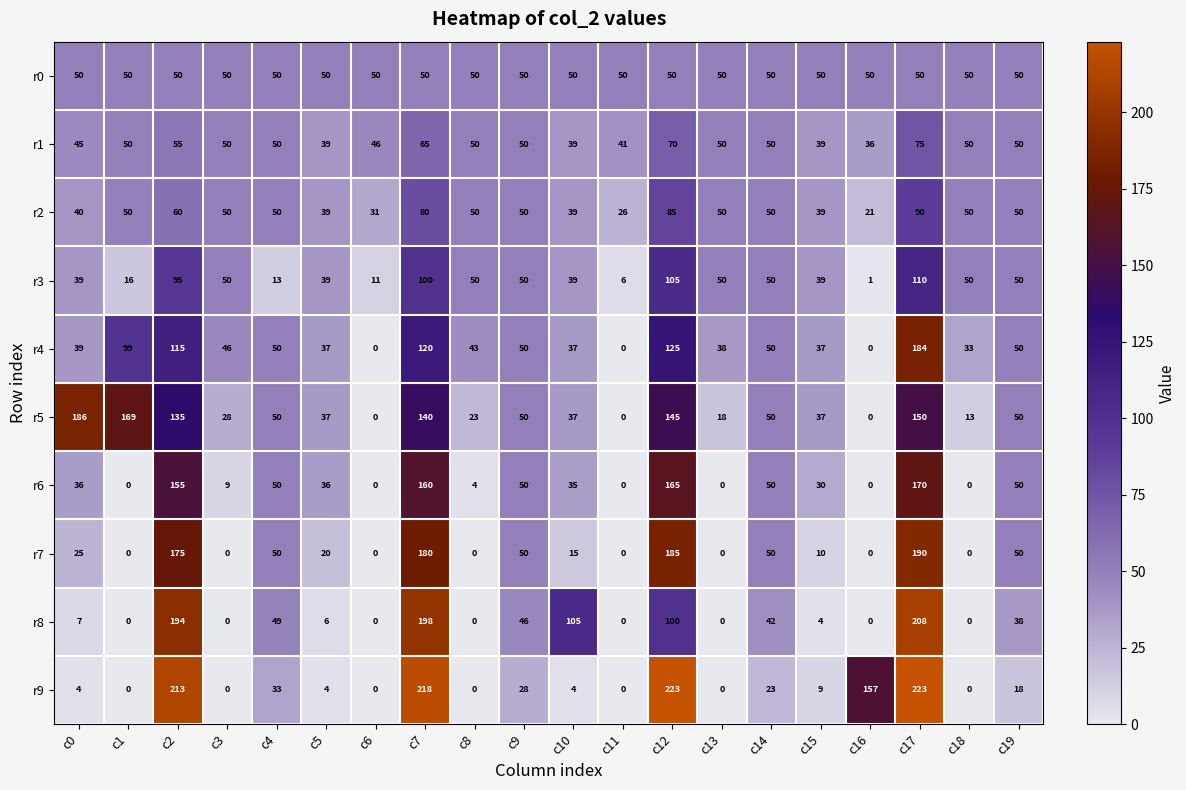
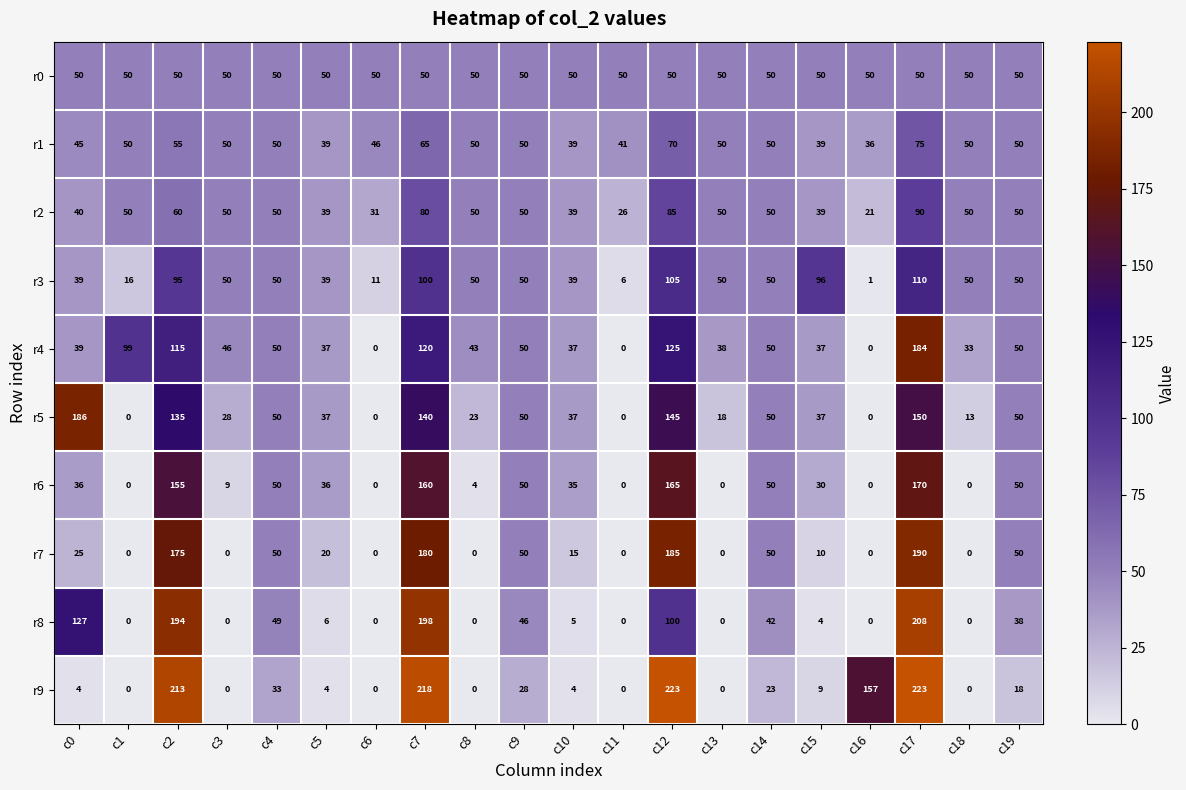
  {
    "r0": {
      "c0": 50,
      "c1": 50,
      "c2": 50,
      "c3": 50,
      "c4": 50,
      "c5": 50,
      "c6": 50,
      "c7": 50,
      "c8": 50,
      "c9": 50,
      "c10": 50,
      "c11": 50,
      "c12": 50,
      "c13": 50,
      "c14": 50,
      "c15": 50,
      "c16": 50,
      "c17": 50,
      "c18": 50,
      "c19": 50
    },
    "r1": {
      "c0": 45,
      "c1": 50,
      "c2": 55,
      "c3": 50,
      "c4": 50,
      "c5": 39,
      "c6": 46,
      "c7": 65,
      "c8": 50,
      "c9": 50,
      "c10": 39,
      "c11": 41,
      "c12": 70,
      "c13": 50,
      "c14": 50,
      "c15": 39,
      "c16": 36,
      "c17": 75,
      "c18": 50,
      "c19": 50
    },
    "r2": {
      "c0": 40,
      "c1": 50,
      "c2": 60,
      "c3": 50,
      "c4": 50,
      "c5": 39,
      "c6": 31,
      "c7": 80,
      "c8": 50,
      "c9": 50,
      "c10": 39,
      "c11": 26,
      "c12": 85,
      "c13": 50,
      "c14": 50,
      "c15": 39,
      "c16": 21,
      "c17": 90,
      "c18": 50,
      "c19": 50
    },
    "r3": {
      "c0": 39,
      "c1": 16,
      "c2": 95,
      "c3": 50,
-     "c4": 13,
+     "c4": 50,
      "c5": 39,
      "c6": 11,
      "c7": 100,
      "c8": 50,
      "c9": 50,
      "c10": 39,
      "c11": 6,
      "c12": 105,
      "c13": 50,
      "c14": 50,
-     "c15": 39,
+     "c15": 96,
      "c16": 1,
      "c17": 110,
      "c18": 50,
      "c19": 50
    },
    "r4": {
      "c0": 39,
      "c1": 99,
      "c2": 115,
      "c3": 46,
      "c4": 50,
      "c5": 37,
      "c6": 0,
      "c7": 120,
      "c8": 43,
      "c9": 50,
      "c10": 37,
      "c11": 0,
      "c12": 125,
      "c13": 38,
      "c14": 50,
      "c15": 37,
      "c16": 0,
      "c17": 184,
      "c18": 33,
      "c19": 50
    },
    "r5": {
      "c0": 186,
-     "c1": 169,
+     "c1": 0,
      "c2": 135,
      "c3": 28,
      "c4": 50,
      "c5": 37,
      "c6": 0,
      "c7": 140,
      "c8": 23,
      "c9": 50,
      "c10": 37,
      "c11": 0,
      "c12": 145,
      "c13": 18,
      "c14": 50,
      "c15": 37,
      "c16": 0,
      "c17": 150,
      "c18": 13,
      "c19": 50
    },
    "r6": {
      "c0": 36,
      "c1": 0,
      "c2": 155,
      "c3": 9,
      "c4": 50,
      "c5": 36,
      "c6": 0,
      "c7": 160,
      "c8": 4,
      "c9": 50,
      "c10": 35,
      "c11": 0,
      "c12": 165,
      "c13": 0,
      "c14": 50,
      "c15": 30,
      "c16": 0,
      "c17": 170,
      "c18": 0,
      "c19": 50
    },
    "r7": {
      "c0": 25,
      "c1": 0,
      "c2": 175,
      "c3": 0,
      "c4": 50,
      "c5": 20,
      "c6": 0,
      "c7": 180,
      "c8": 0,
      "c9": 50,
      "c10": 15,
      "c11": 0,
      "c12": 185,
      "c13": 0,
      "c14": 50,
      "c15": 10,
      "c16": 0,
      "c17": 190,
      "c18": 0,
      "c19": 50
    },
    "r8": {
-     "c0": 7,
+     "c0": 127,
      "c1": 0,
      "c2": 194,
      "c3": 0,
      "c4": 49,
      "c5": 6,
      "c6": 0,
      "c7": 198,
      "c8": 0,
      "c9": 46,
-     "c10": 105,
+     "c10": 5,
      "c11": 0,
      "c12": 100,
      "c13": 0,
      "c14": 42,
      "c15": 4,
      "c16": 0,
      "c17": 208,
      "c18": 0,
      "c19": 38
    },
    "r9": {
      "c0": 4,
      "c1": 0,
      "c2": 213,
      "c3": 0,
      "c4": 33,
      "c5": 4,
      "c6": 0,
      "c7": 218,
      "c8": 0,
      "c9": 28,
      "c10": 4,
      "c11": 0,
      "c12": 223,
      "c13": 0,
      "c14": 23,
      "c15": 9,
      "c16": 157,
      "c17": 223,
      "c18": 0,
      "c19": 18
    }
  }
